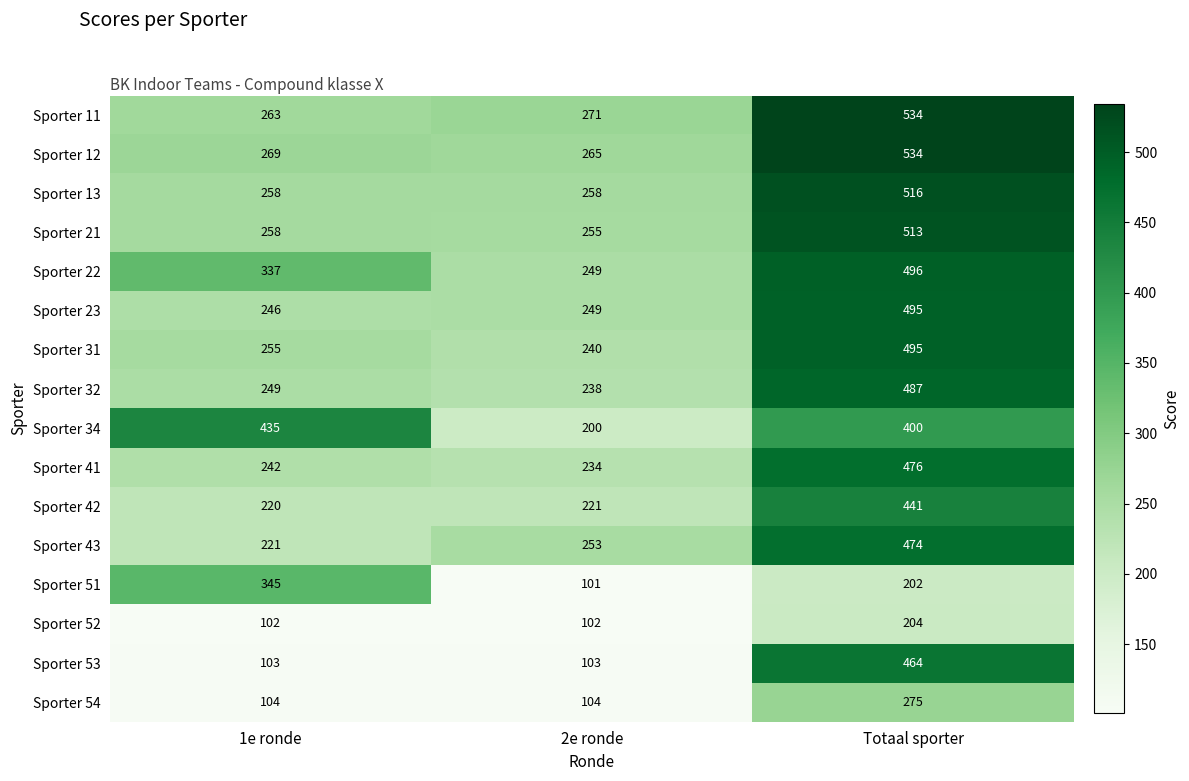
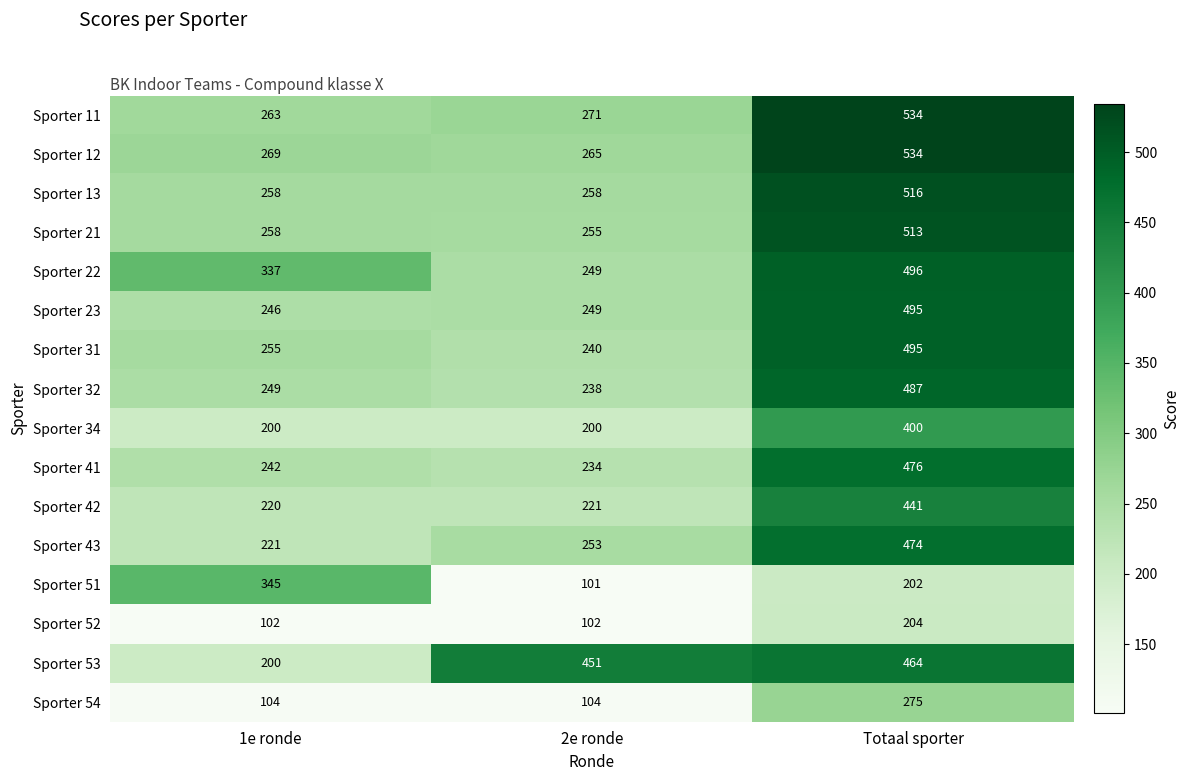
  {
    "Sporter 11": {
      "1e ronde": 263,
      "2e ronde": 271,
      "Totaal sporter": 534
    },
    "Sporter 12": {
      "1e ronde": 269,
      "2e ronde": 265,
      "Totaal sporter": 534
    },
    "Sporter 13": {
      "1e ronde": 258,
      "2e ronde": 258,
      "Totaal sporter": 516
    },
    "Sporter 21": {
      "1e ronde": 258,
      "2e ronde": 255,
      "Totaal sporter": 513
    },
    "Sporter 22": {
      "1e ronde": 337,
      "2e ronde": 249,
      "Totaal sporter": 496
    },
    "Sporter 23": {
      "1e ronde": 246,
      "2e ronde": 249,
      "Totaal sporter": 495
    },
    "Sporter 31": {
      "1e ronde": 255,
      "2e ronde": 240,
      "Totaal sporter": 495
    },
    "Sporter 32": {
      "1e ronde": 249,
      "2e ronde": 238,
      "Totaal sporter": 487
    },
    "Sporter 34": {
-     "1e ronde": 435,
+     "1e ronde": 200,
      "2e ronde": 200,
      "Totaal sporter": 400
    },
    "Sporter 41": {
      "1e ronde": 242,
      "2e ronde": 234,
      "Totaal sporter": 476
    },
    "Sporter 42": {
      "1e ronde": 220,
      "2e ronde": 221,
      "Totaal sporter": 441
    },
    "Sporter 43": {
      "1e ronde": 221,
      "2e ronde": 253,
      "Totaal sporter": 474
    },
    "Sporter 51": {
      "1e ronde": 345,
      "2e ronde": 101,
      "Totaal sporter": 202
    },
    "Sporter 52": {
      "1e ronde": 102,
      "2e ronde": 102,
      "Totaal sporter": 204
    },
    "Sporter 53": {
-     "1e ronde": 103,
-     "2e ronde": 103,
+     "1e ronde": 200,
+     "2e ronde": 451,
      "Totaal sporter": 464
    },
    "Sporter 54": {
      "1e ronde": 104,
      "2e ronde": 104,
      "Totaal sporter": 275
    }
  }
